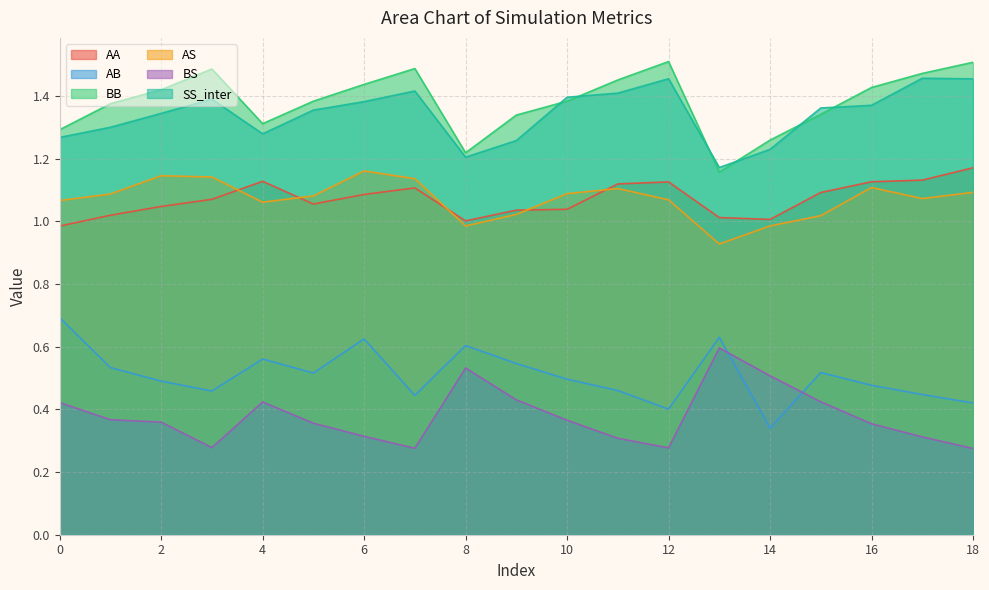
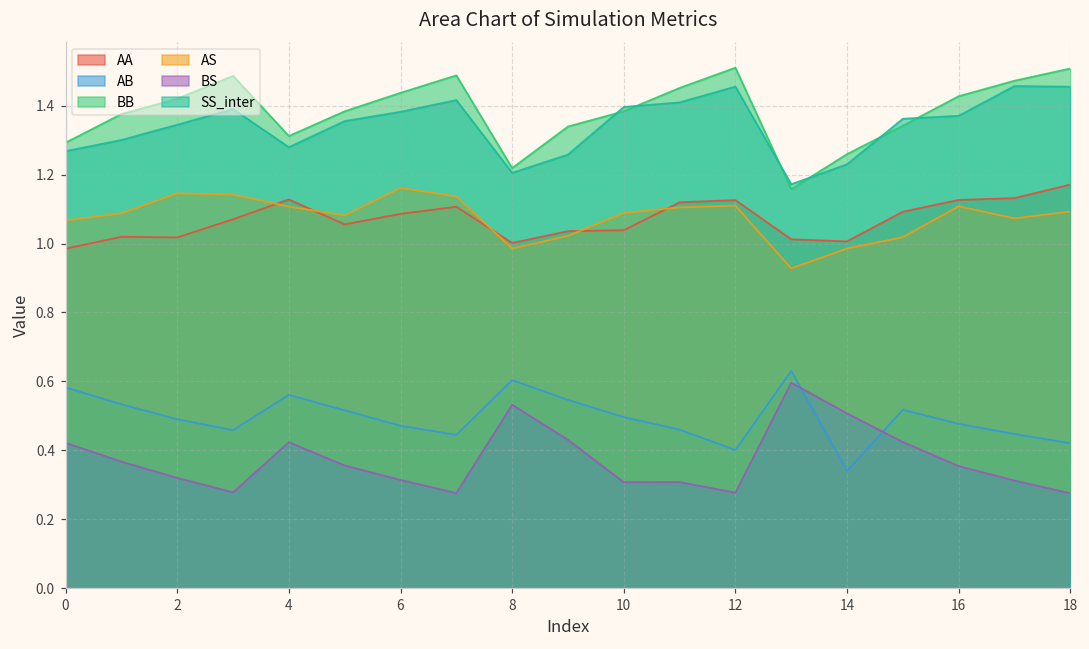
  {
    "AA": {
      "0": 0.99,
-     "2": 1.05,
+     "2": 1.02,
      "4": 1.13,
      "6": 1.09,
      "8": 1.00,
      "10": 1.04,
      "12": 1.13,
      "14": 1.01,
      "16": 1.13,
      "18": 1.17
    },
    "AB": {
-     "0": 0.69,
+     "0": 0.58,
      "2": 0.49,
      "4": 0.56,
-     "6": 0.63,
+     "6": 0.47,
      "8": 0.60,
      "10": 0.50,
      "12": 0.40,
      "14": 0.34,
      "16": 0.48,
      "18": 0.42
    },
    "AS": {
      "0": 1.07,
      "2": 1.15,
-     "4": 1.06,
+     "4": 1.11,
      "6": 1.16,
      "8": 0.99,
      "10": 1.09,
-     "12": 1.07,
+     "12": 1.11,
      "14": 0.99,
      "16": 1.11,
      "18": 1.09
    },
    "BS": {
      "0": 0.42,
-     "2": 0.36,
+     "2": 0.32,
      "4": 0.42,
      "6": 0.31,
      "8": 0.53,
-     "10": 0.37,
+     "10": 0.31,
      "12": 0.28,
      "14": 0.51,
      "16": 0.35,
      "18": 0.28
    }
  }
